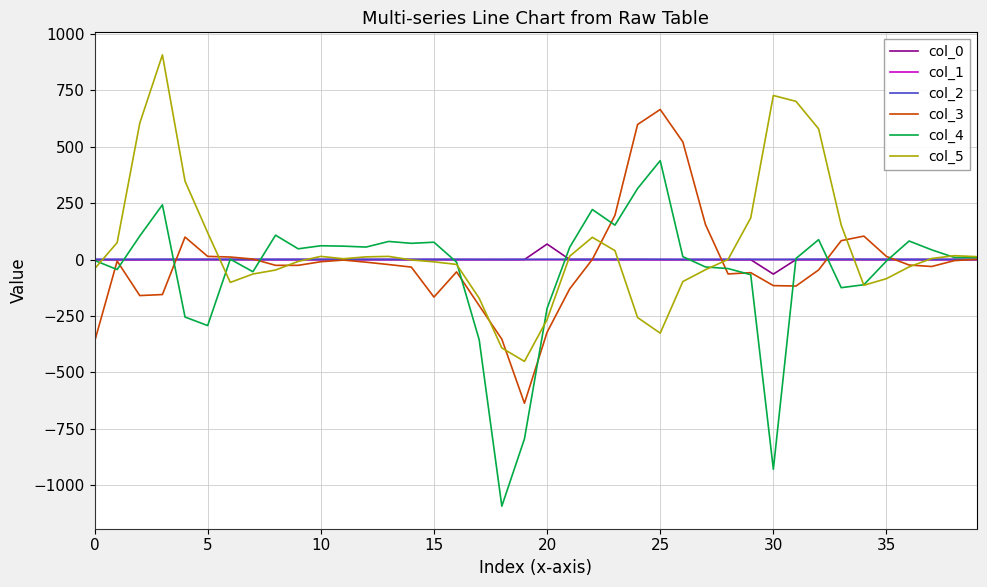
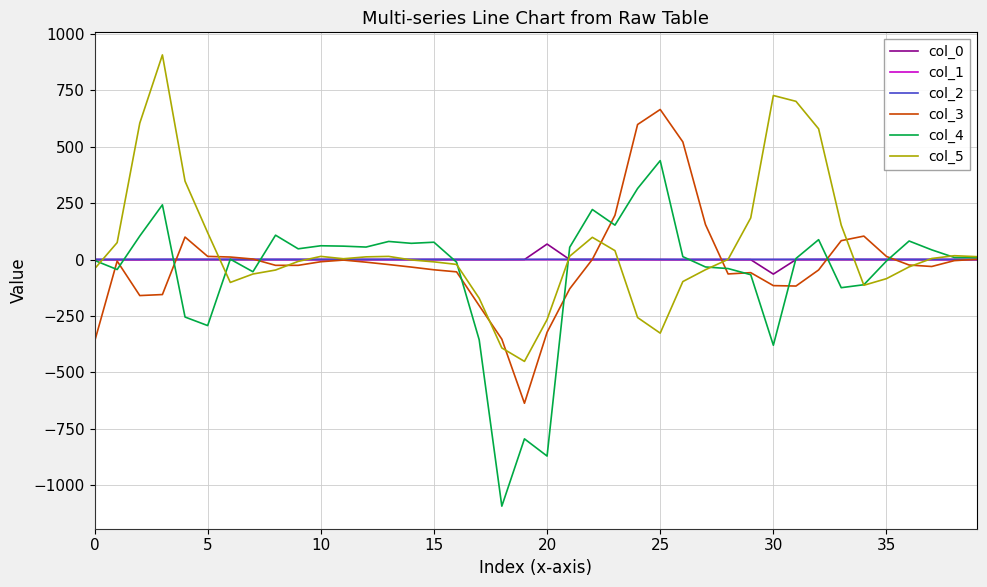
  {
    "col_0": {
      "20": 70,
      "30": -60
    },
    "col_3": {
      "0": -360,
      "5": 10,
-     "15": -170,
+     "15": -50,
      "20": -320,
      "25": 660,
      "30": -120,
      "35": 10
    },
    "col_4": {
      "5": -290,
      "10": 60,
      "15": 80,
-     "20": -220,
+     "20": -870,
      "25": 440,
-     "30": -930
+     "30": -380
    },
    "col_5": {
      "0": -40,
      "5": 120,
      "10": 10,
      "20": -270,
      "25": -330,
      "30": 730,
      "35": -80
    }
  }
